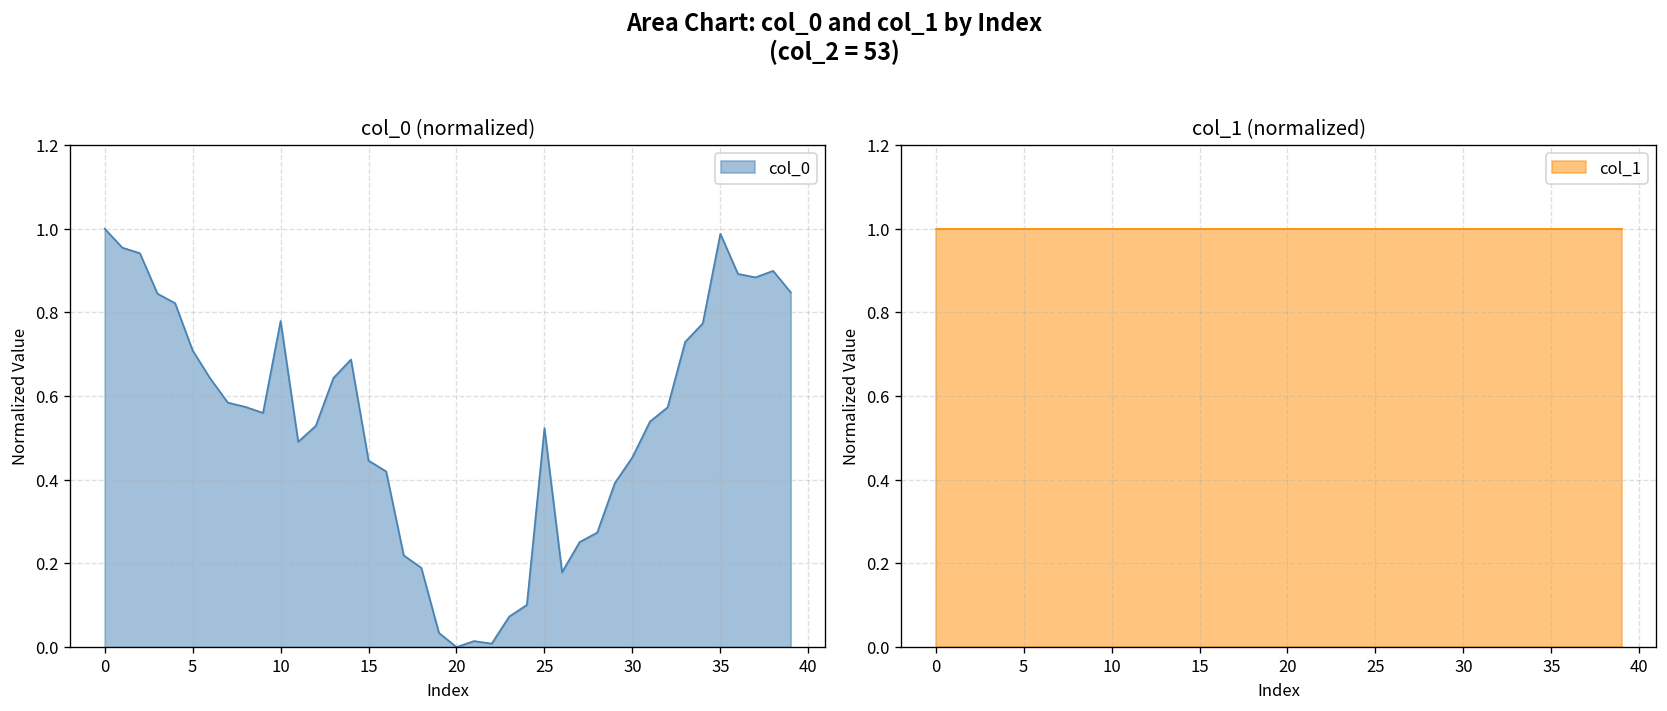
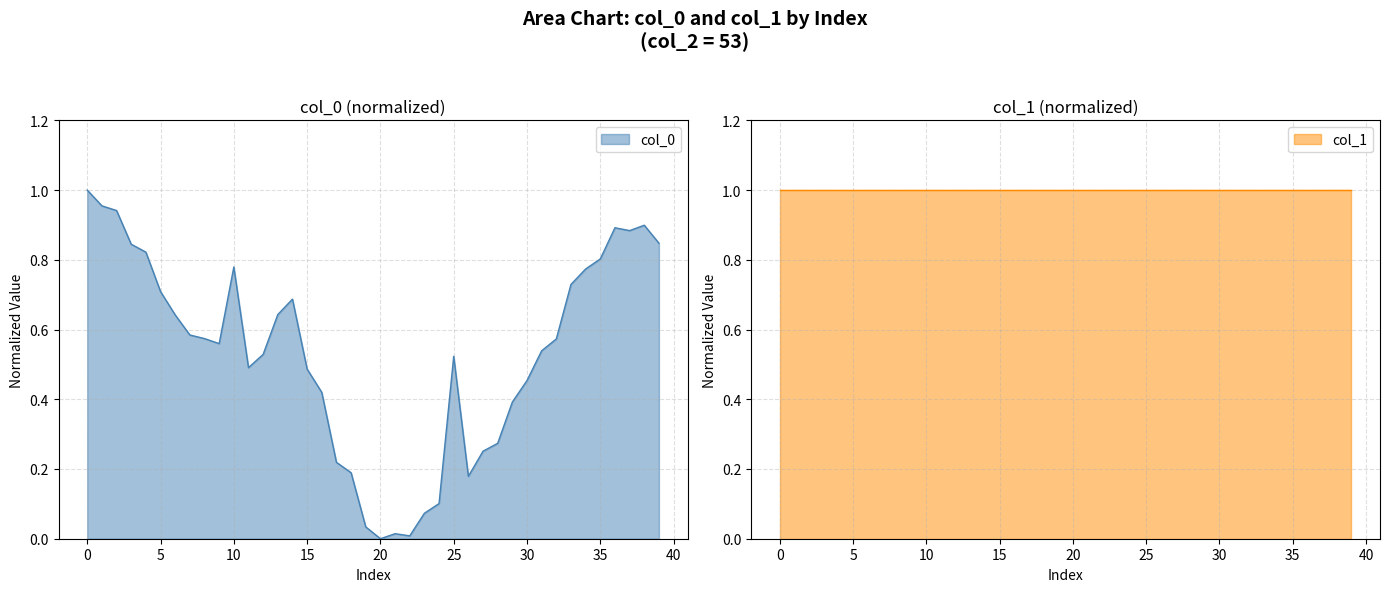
  {
    "col_0 (normalized)": {
      "0": 1.00,
      "5": 0.71,
      "10": 0.78,
-     "15": 0.45,
+     "15": 0.49,
      "20": 0.00,
      "25": 0.52,
      "30": 0.45,
-     "35": 0.99
+     "35": 0.80
    },
    "col_1 (normalized)": {
      "0": 1.00,
      "5": 1.00,
      "10": 1.00,
      "15": 1.00,
      "20": 1.00,
      "25": 1.00,
      "30": 1.00,
      "35": 1.00
    }
  }
